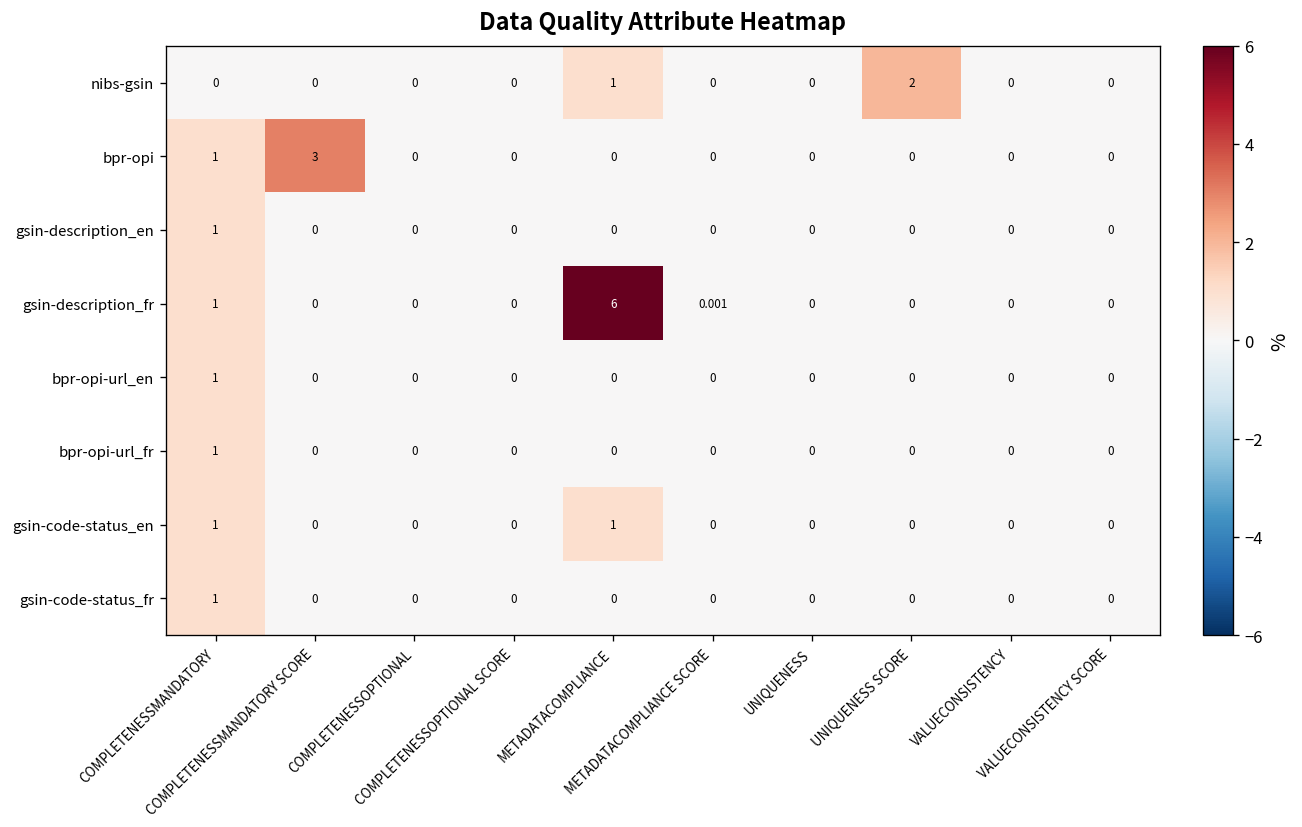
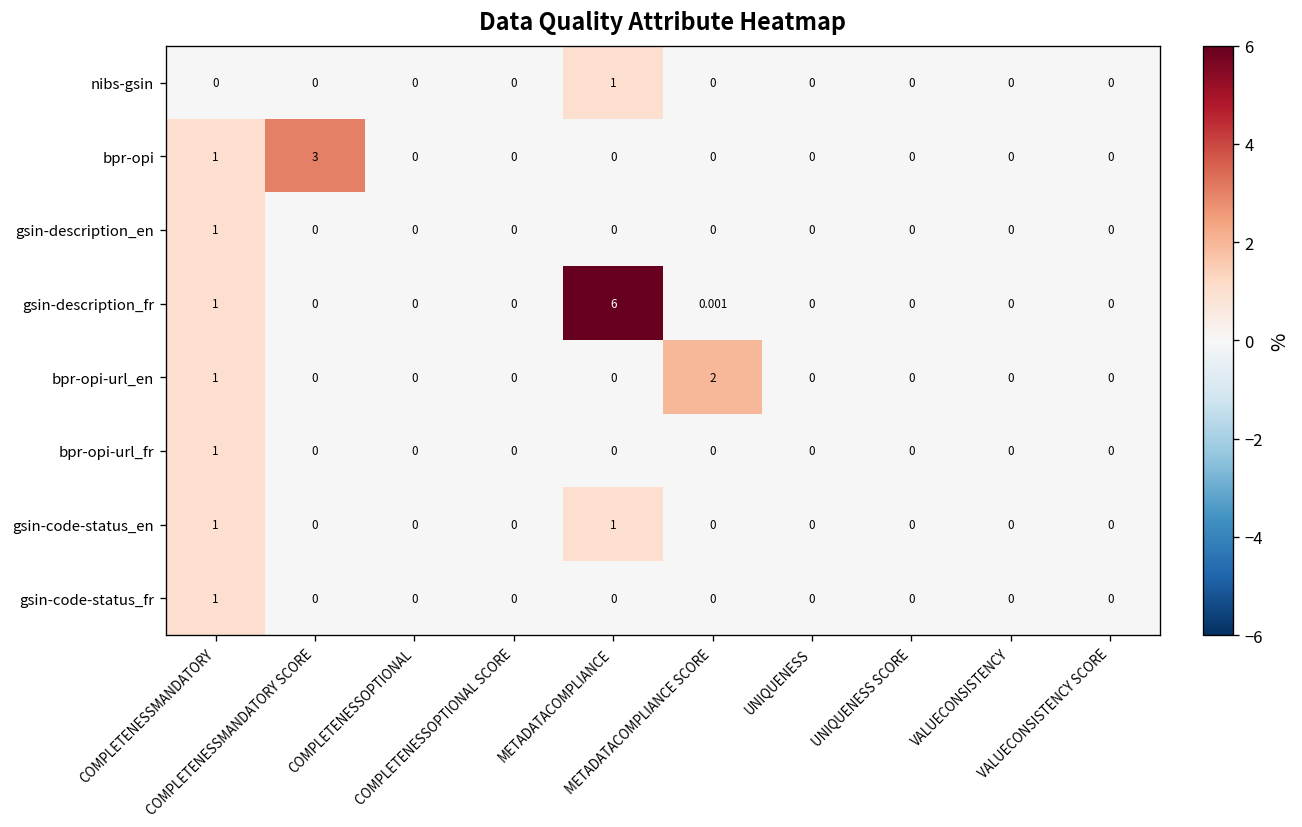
  {
    "nibs-gsin": {
      "COMPLETENESSMANDATORY": 0,
      "COMPLETENESSMANDATORY SCORE": 0,
      "COMPLETENESSOPTIONAL": 0,
      "COMPLETENESSOPTIONAL SCORE": 0,
      "METADATACOMPLIANCE": 1,
      "METADATACOMPLIANCE SCORE": 0,
      "UNIQUENESS": 0,
-     "UNIQUENESS SCORE": 2,
+     "UNIQUENESS SCORE": 0,
      "VALUECONSISTENCY": 0,
      "VALUECONSISTENCY SCORE": 0
    },
    "bpr-opi": {
      "COMPLETENESSMANDATORY": 1,
      "COMPLETENESSMANDATORY SCORE": 3,
      "COMPLETENESSOPTIONAL": 0,
      "COMPLETENESSOPTIONAL SCORE": 0,
      "METADATACOMPLIANCE": 0,
      "METADATACOMPLIANCE SCORE": 0,
      "UNIQUENESS": 0,
      "UNIQUENESS SCORE": 0,
      "VALUECONSISTENCY": 0,
      "VALUECONSISTENCY SCORE": 0
    },
    "gsin-description_en": {
      "COMPLETENESSMANDATORY": 1,
      "COMPLETENESSMANDATORY SCORE": 0,
      "COMPLETENESSOPTIONAL": 0,
      "COMPLETENESSOPTIONAL SCORE": 0,
      "METADATACOMPLIANCE": 0,
      "METADATACOMPLIANCE SCORE": 0,
      "UNIQUENESS": 0,
      "UNIQUENESS SCORE": 0,
      "VALUECONSISTENCY": 0,
      "VALUECONSISTENCY SCORE": 0
    },
    "gsin-description_fr": {
      "COMPLETENESSMANDATORY": 1,
      "COMPLETENESSMANDATORY SCORE": 0,
      "COMPLETENESSOPTIONAL": 0,
      "COMPLETENESSOPTIONAL SCORE": 0,
      "METADATACOMPLIANCE": 6,
      "METADATACOMPLIANCE SCORE": 0.001,
      "UNIQUENESS": 0,
      "UNIQUENESS SCORE": 0,
      "VALUECONSISTENCY": 0,
      "VALUECONSISTENCY SCORE": 0
    },
    "bpr-opi-url_en": {
      "COMPLETENESSMANDATORY": 1,
      "COMPLETENESSMANDATORY SCORE": 0,
      "COMPLETENESSOPTIONAL": 0,
      "COMPLETENESSOPTIONAL SCORE": 0,
      "METADATACOMPLIANCE": 0,
-     "METADATACOMPLIANCE SCORE": 0,
+     "METADATACOMPLIANCE SCORE": 2,
      "UNIQUENESS": 0,
      "UNIQUENESS SCORE": 0,
      "VALUECONSISTENCY": 0,
      "VALUECONSISTENCY SCORE": 0
    },
    "bpr-opi-url_fr": {
      "COMPLETENESSMANDATORY": 1,
      "COMPLETENESSMANDATORY SCORE": 0,
      "COMPLETENESSOPTIONAL": 0,
      "COMPLETENESSOPTIONAL SCORE": 0,
      "METADATACOMPLIANCE": 0,
      "METADATACOMPLIANCE SCORE": 0,
      "UNIQUENESS": 0,
      "UNIQUENESS SCORE": 0,
      "VALUECONSISTENCY": 0,
      "VALUECONSISTENCY SCORE": 0
    },
    "gsin-code-status_en": {
      "COMPLETENESSMANDATORY": 1,
      "COMPLETENESSMANDATORY SCORE": 0,
      "COMPLETENESSOPTIONAL": 0,
      "COMPLETENESSOPTIONAL SCORE": 0,
      "METADATACOMPLIANCE": 1,
      "METADATACOMPLIANCE SCORE": 0,
      "UNIQUENESS": 0,
      "UNIQUENESS SCORE": 0,
      "VALUECONSISTENCY": 0,
      "VALUECONSISTENCY SCORE": 0
    },
    "gsin-code-status_fr": {
      "COMPLETENESSMANDATORY": 1,
      "COMPLETENESSMANDATORY SCORE": 0,
      "COMPLETENESSOPTIONAL": 0,
      "COMPLETENESSOPTIONAL SCORE": 0,
      "METADATACOMPLIANCE": 0,
      "METADATACOMPLIANCE SCORE": 0,
      "UNIQUENESS": 0,
      "UNIQUENESS SCORE": 0,
      "VALUECONSISTENCY": 0,
      "VALUECONSISTENCY SCORE": 0
    }
  }
